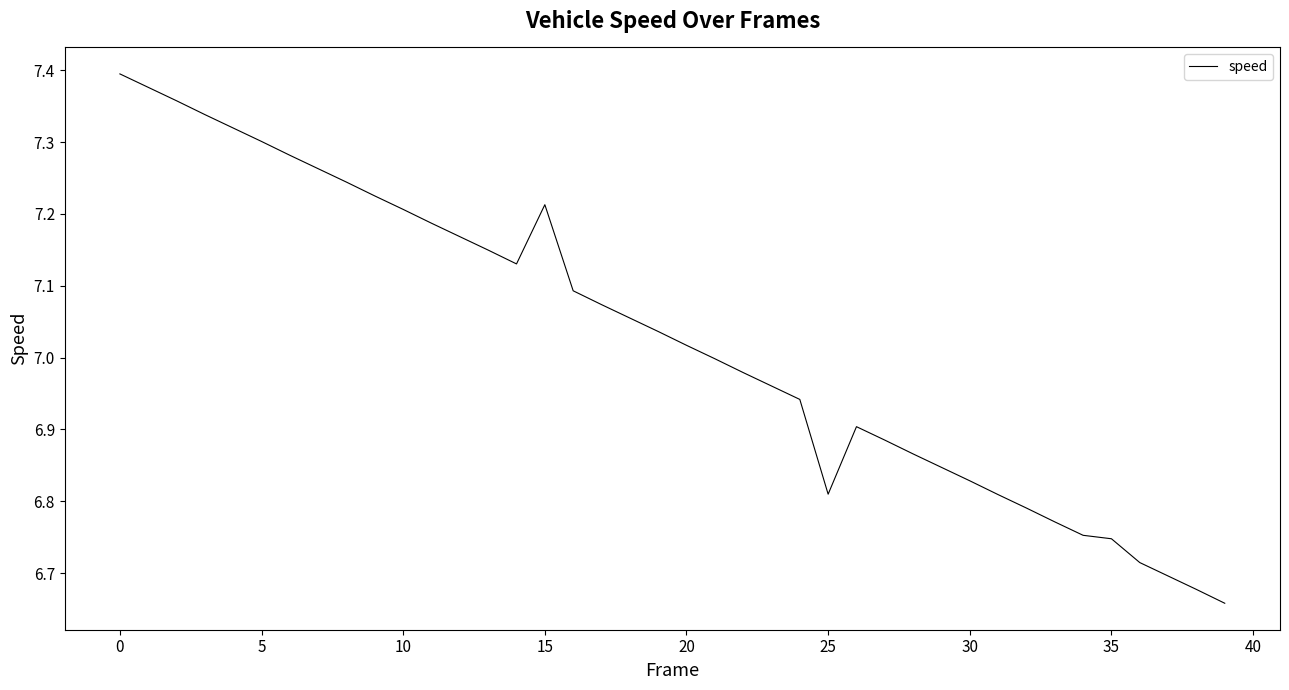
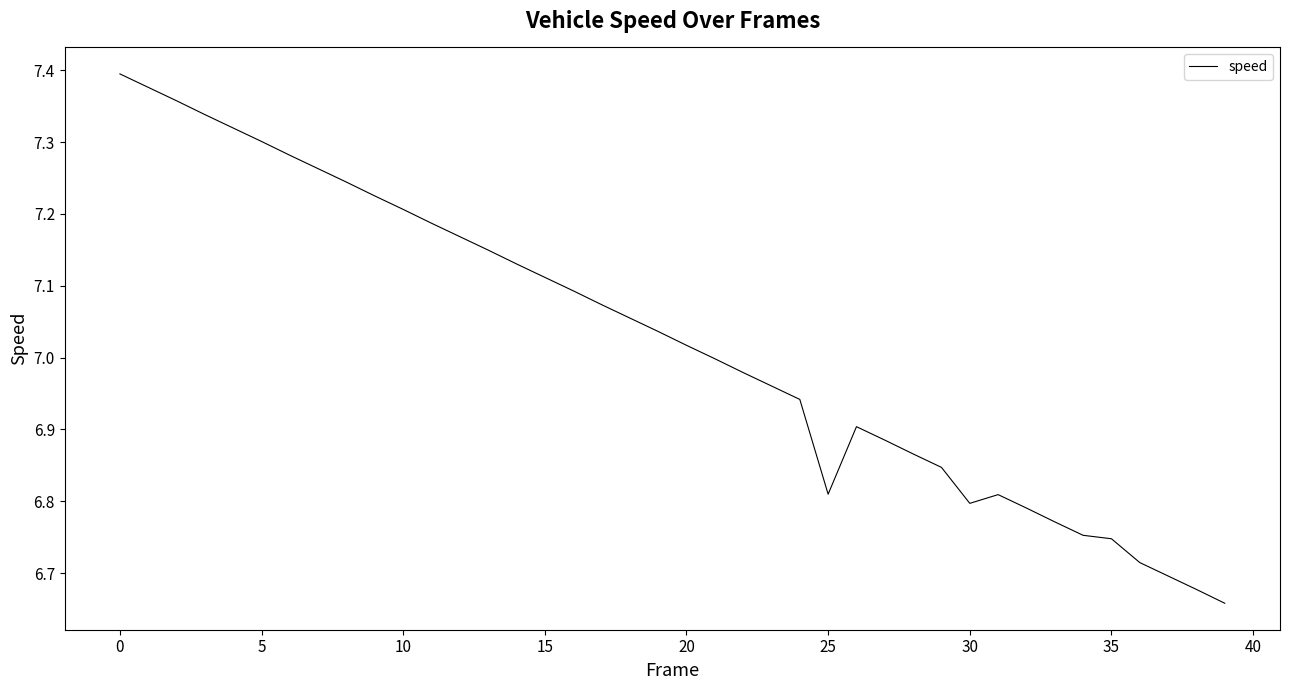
  {
    "0": 7.40,
    "5": 7.30,
    "10": 7.21,
-   "15": 7.21,
+   "15": 7.11,
    "20": 7.02,
    "25": 6.81,
-   "30": 6.83,
+   "30": 6.80,
    "35": 6.75
  }
